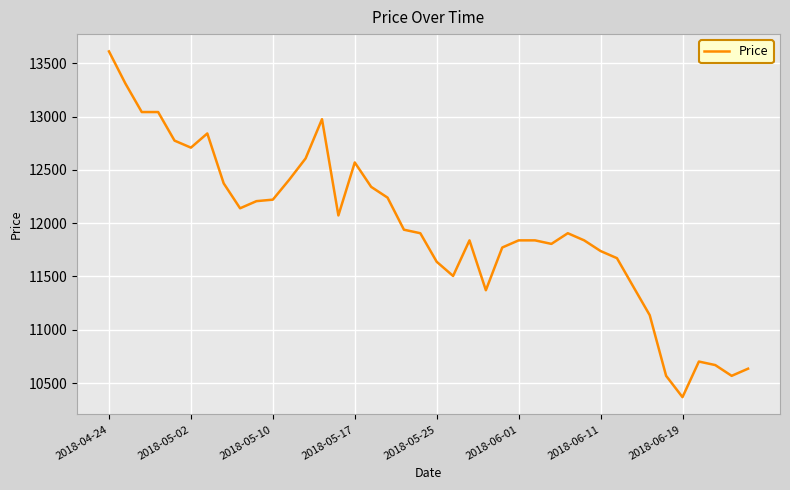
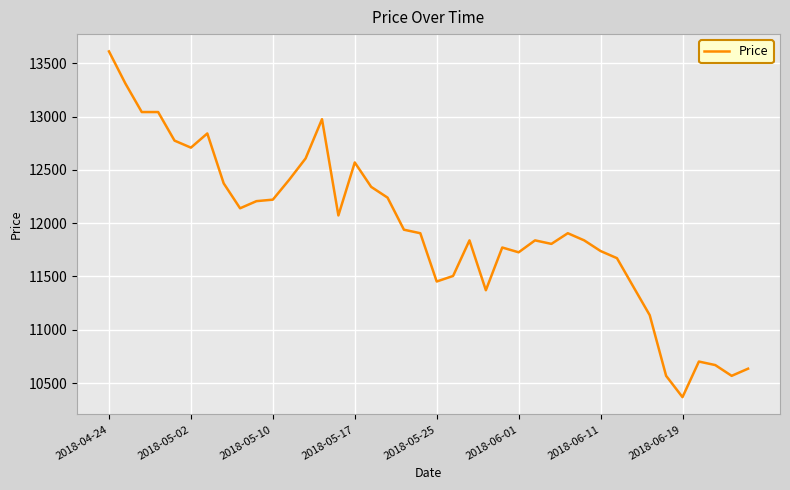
  {
    "2018-04-24": 13610,
    "2018-05-02": 12710,
    "2018-05-10": 12220,
    "2018-05-17": 12570,
-   "2018-05-25": 11640,
-   "2018-06-01": 11840,
+   "2018-05-25": 11450,
+   "2018-06-01": 11730,
    "2018-06-11": 11740,
    "2018-06-19": 10370
  }
